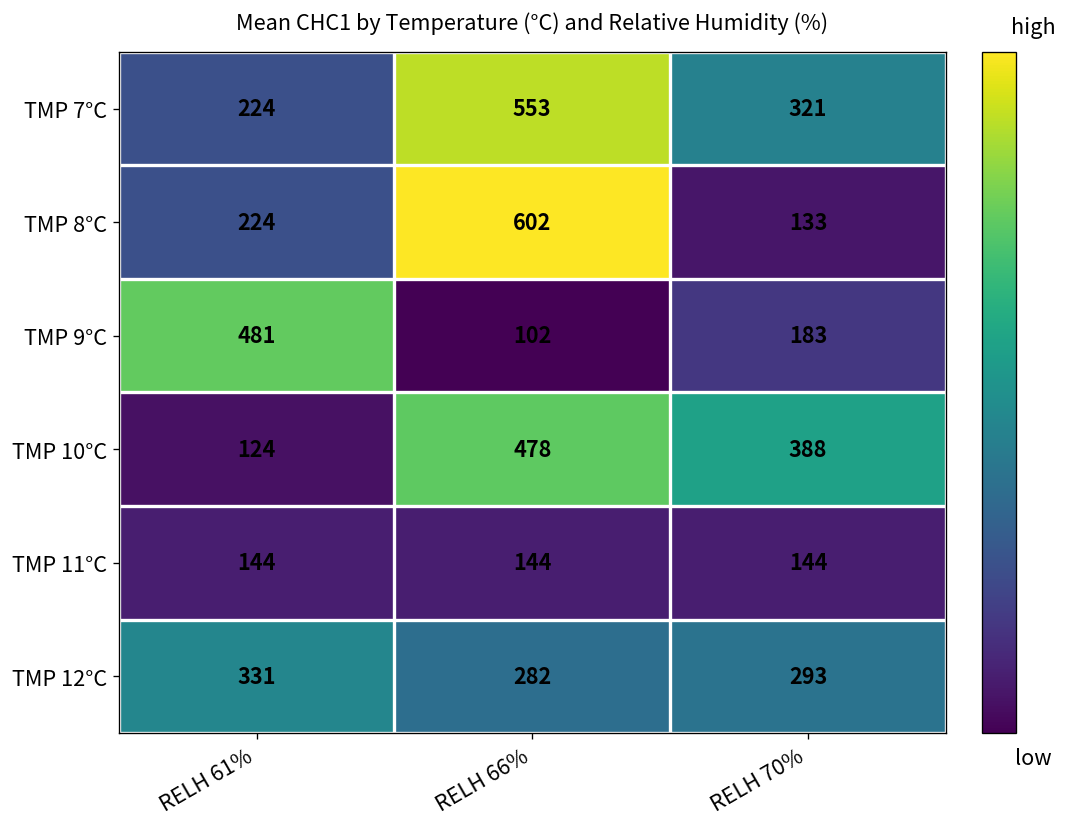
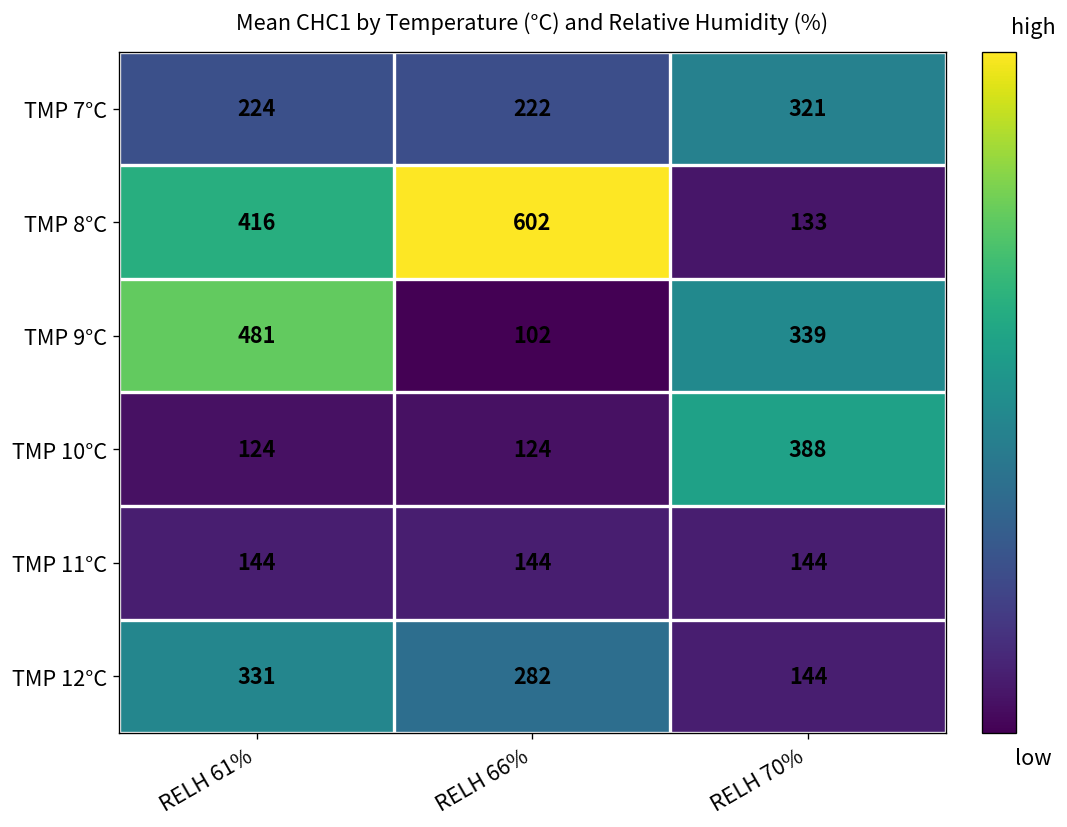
  {
    "TMP 7°C": {
      "RELH 61%": 224,
-     "RELH 66%": 553,
+     "RELH 66%": 222,
      "RELH 70%": 321
    },
    "TMP 8°C": {
-     "RELH 61%": 224,
+     "RELH 61%": 416,
      "RELH 66%": 602,
      "RELH 70%": 133
    },
    "TMP 9°C": {
      "RELH 61%": 481,
      "RELH 66%": 102,
-     "RELH 70%": 183
+     "RELH 70%": 339
    },
    "TMP 10°C": {
      "RELH 61%": 124,
-     "RELH 66%": 478,
+     "RELH 66%": 124,
      "RELH 70%": 388
    },
    "TMP 11°C": {
      "RELH 61%": 144,
      "RELH 66%": 144,
      "RELH 70%": 144
    },
    "TMP 12°C": {
      "RELH 61%": 331,
      "RELH 66%": 282,
-     "RELH 70%": 293
+     "RELH 70%": 144
    }
  }
